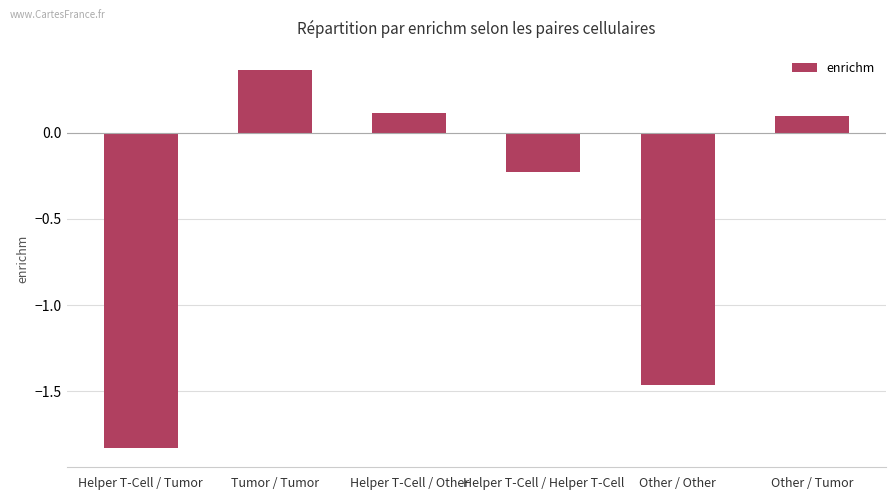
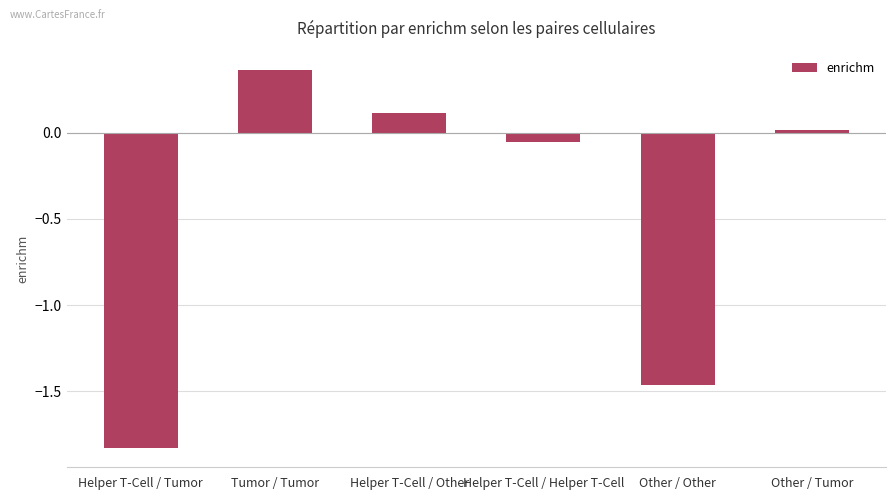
  {
    "Helper T-Cell / Tumor": -1.83,
    "Tumor / Tumor": 0.37,
    "Helper T-Cell / Other": 0.12,
-   "Helper T-Cell / Helper T-Cell": -0.23,
+   "Helper T-Cell / Helper T-Cell": -0.05,
    "Other / Other": -1.46,
-   "Other / Tumor": 0.10
+   "Other / Tumor": 0.01
  }
